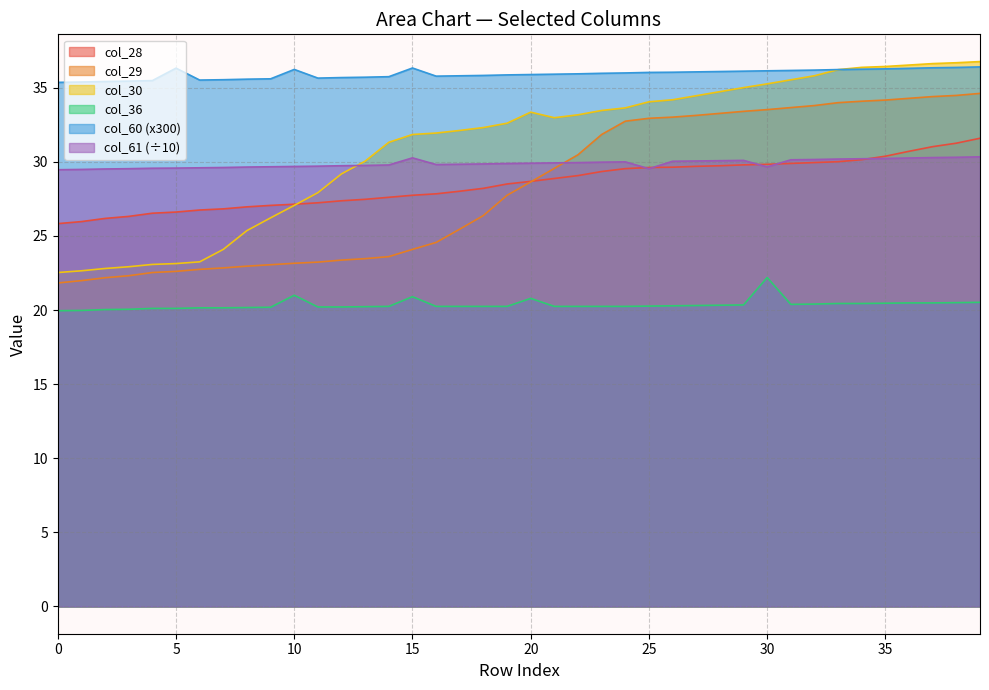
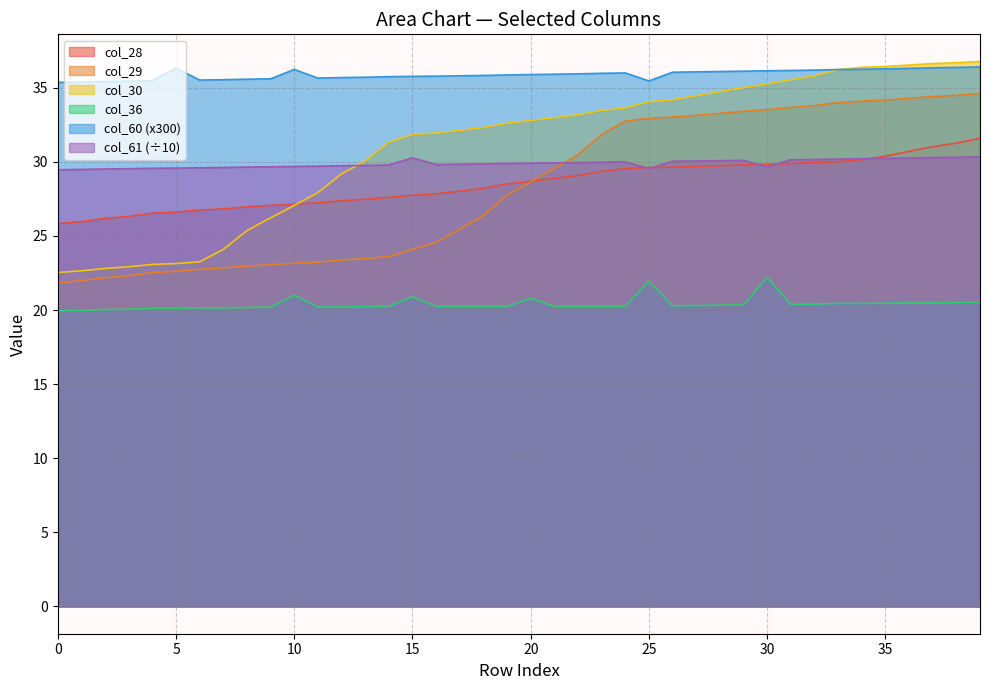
  {
    "col_30": {
      "0": 22.5,
      "5": 23.1,
      "15": 31.8,
-     "20": 33.4,
+     "20": 32.8,
      "25": 34.1,
      "30": 35.3
    },
    "col_36": {
      "0": 20.0,
      "5": 20.1,
      "10": 21.0,
      "15": 20.9,
      "20": 20.8,
-     "25": 20.3,
+     "25": 21.9,
      "30": 22.2,
      "35": 20.5
    },
    "col_60 (x300)": {
      "0": 35.4,
      "10": 36.2,
-     "15": 36.3,
+     "15": 35.8,
      "20": 35.9,
-     "25": 36.0,
+     "25": 35.5,
      "30": 36.1
    },
    "col_61 (÷10)": {
      "0": 29.5,
      "5": 29.6,
      "10": 29.7,
      "15": 30.3,
      "20": 29.9,
      "30": 29.7
    }
  }
